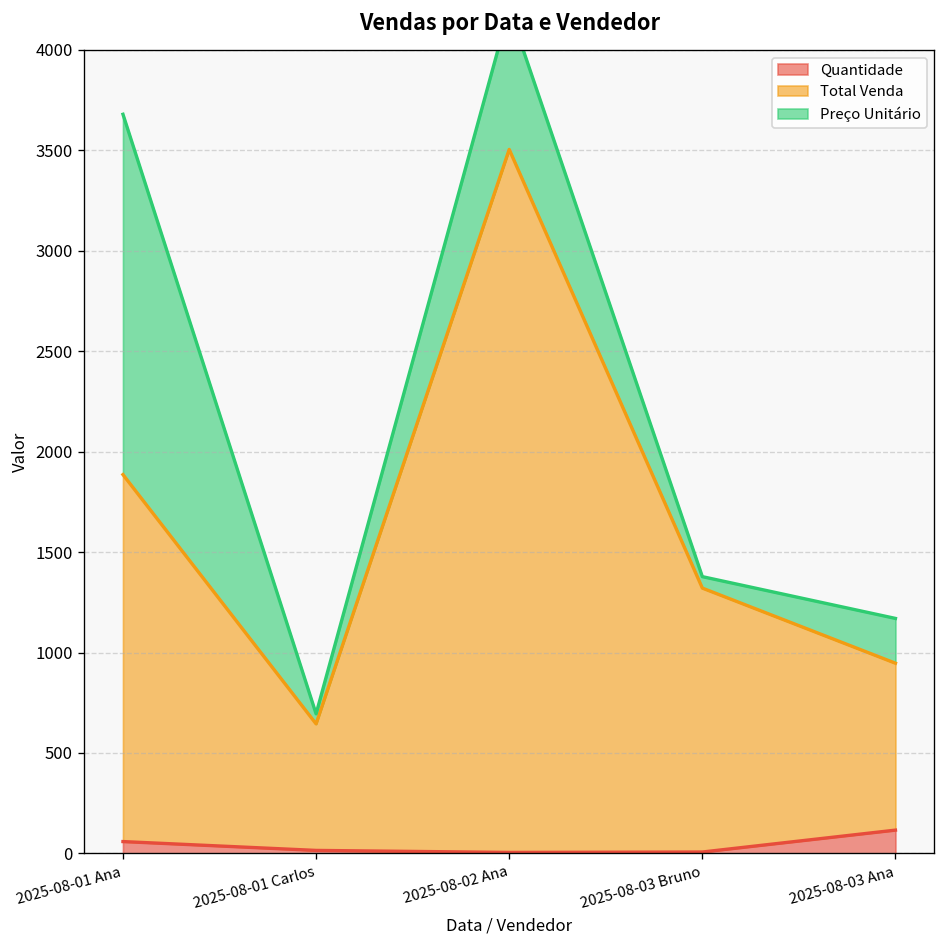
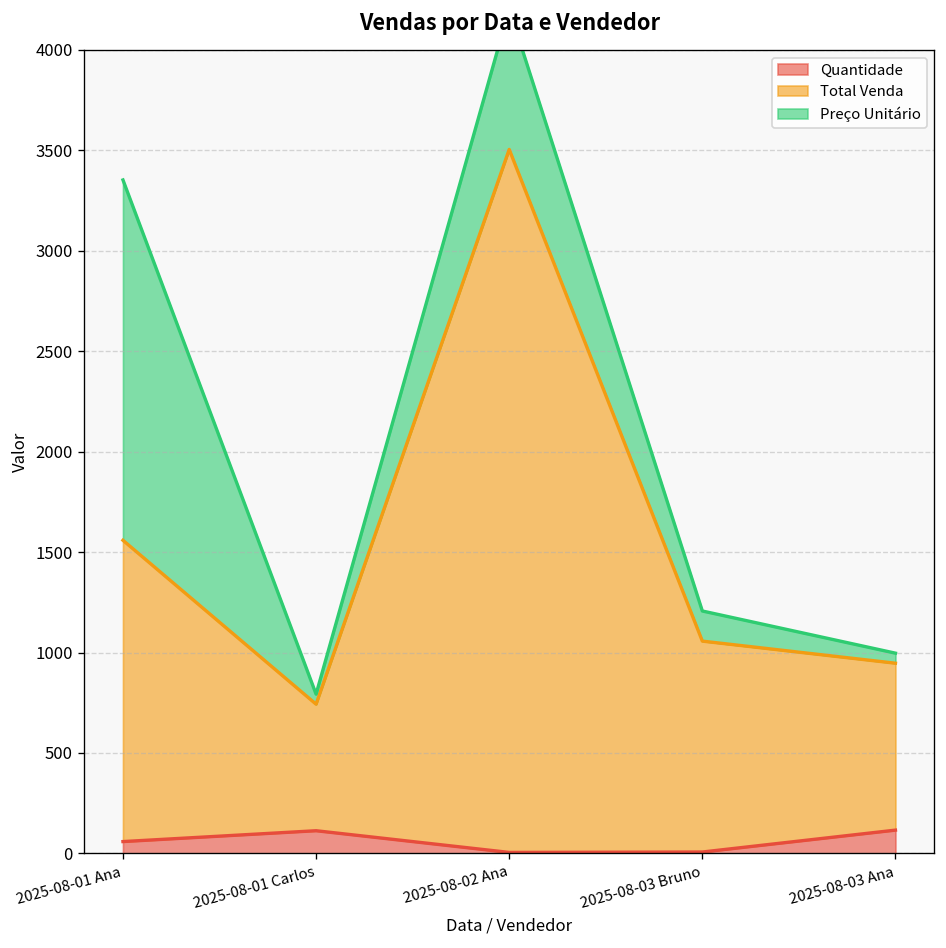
  {
    "Quantidade": {
      "2025-08-01 Ana": 60,
-     "2025-08-01 Carlos": 20,
+     "2025-08-01 Carlos": 110,
      "2025-08-02 Ana": 10,
      "2025-08-03 Bruno": 10,
      "2025-08-03 Ana": 120
    },
    "Total Venda": {
-     "2025-08-01 Ana": 1830,
+     "2025-08-01 Ana": 1500,
      "2025-08-01 Carlos": 630,
      "2025-08-02 Ana": 3500,
-     "2025-08-03 Bruno": 1310,
+     "2025-08-03 Bruno": 1050,
      "2025-08-03 Ana": 830
    },
    "Preço Unitário": {
      "2025-08-01 Ana": 1790,
      "2025-08-01 Carlos": 50,
-     "2025-08-03 Bruno": 60,
-     "2025-08-03 Ana": 220
+     "2025-08-03 Bruno": 150,
+     "2025-08-03 Ana": 50
    }
  }
